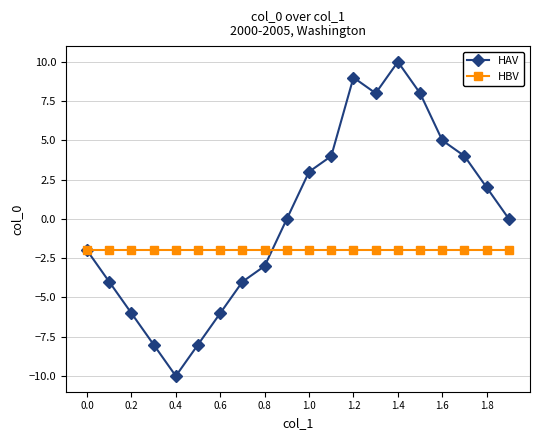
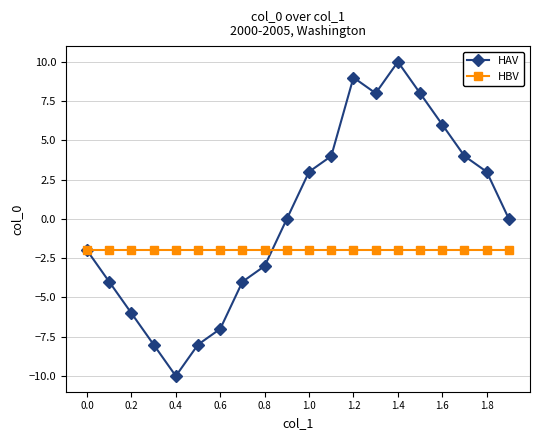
  {
    "HAV": {
      "0.2": -6,
      "0.4": -10,
-     "0.6": -6,
+     "0.6": -7,
      "0.8": -3,
      "1.0": 3,
      "1.2": 9,
      "1.4": 10,
-     "1.6": 5,
-     "1.8": 2
+     "1.6": 6,
+     "1.8": 3
    },
    "HBV": {
      "0.2": -2,
      "0.4": -2,
      "0.6": -2,
      "0.8": -2,
      "1.0": -2,
      "1.2": -2,
      "1.4": -2,
      "1.6": -2,
      "1.8": -2
    }
  }
